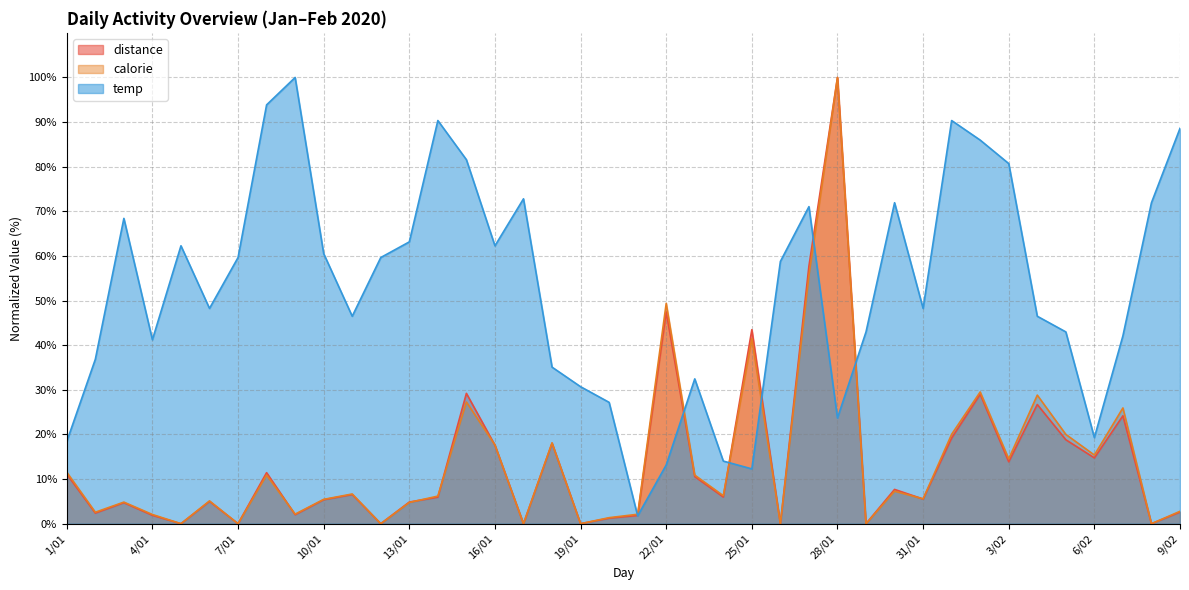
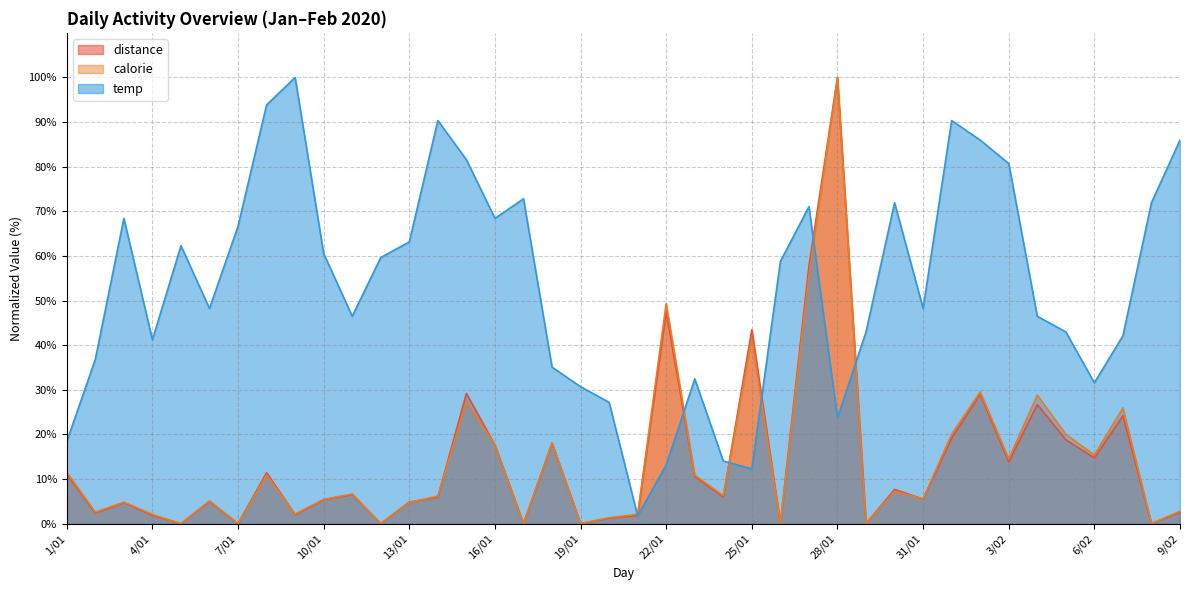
  {
    "temp": {
      "1/01": "18%",
      "4/01": "41%",
-     "7/01": "60%",
+     "7/01": "67%",
      "10/01": "61%",
      "13/01": "63%",
-     "16/01": "62%",
+     "16/01": "68%",
      "19/01": "31%",
      "22/01": "13%",
      "25/01": "12%",
      "28/01": "24%",
      "31/01": "48%",
      "3/02": "81%",
-     "6/02": "19%",
-     "9/02": "89%"
+     "6/02": "32%",
+     "9/02": "86%"
    }
  }
